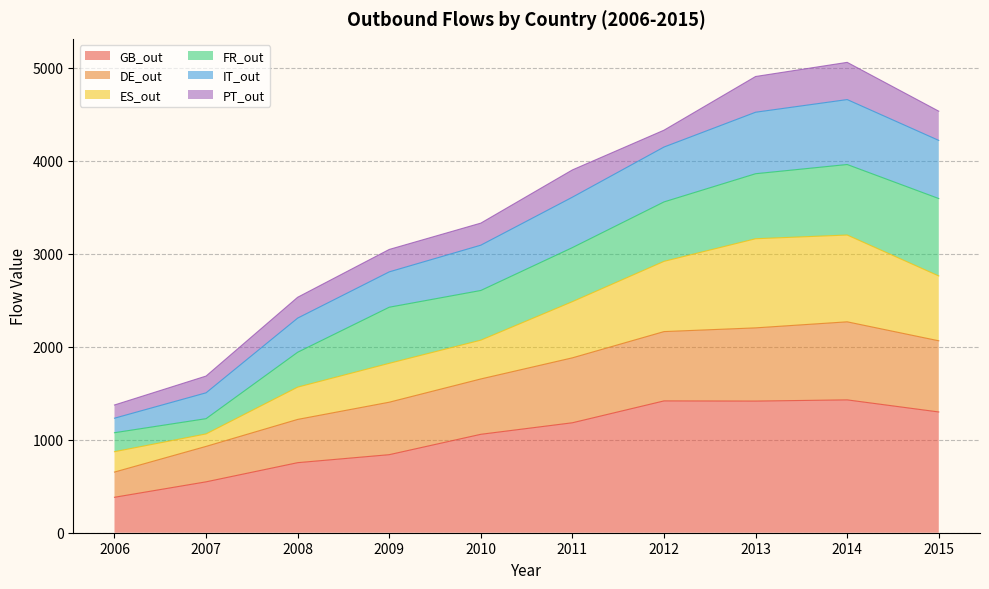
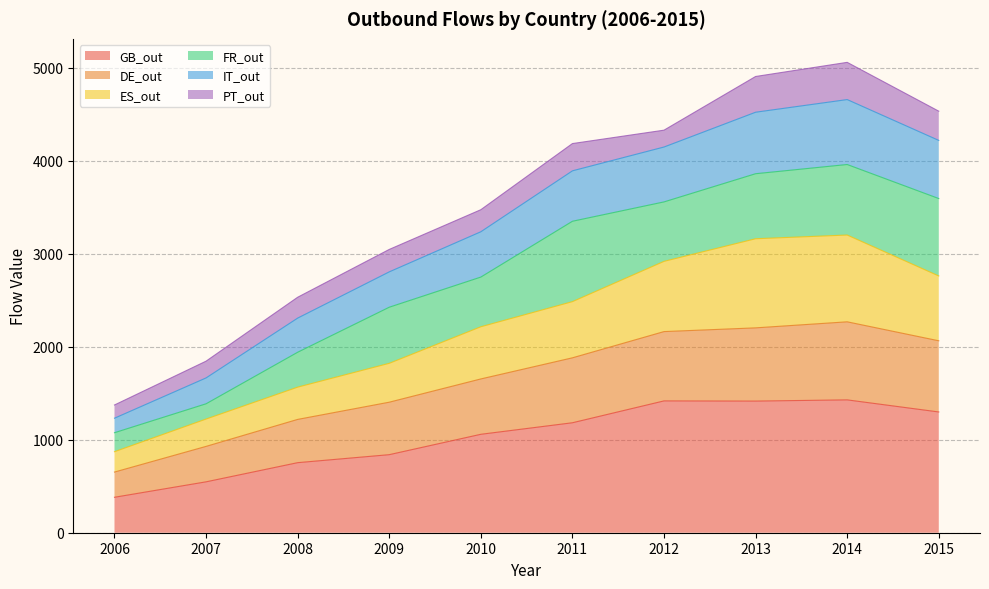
  {
    "ES_out": {
      "2006": 200,
-     "2007": 100,
+     "2007": 300,
      "2008": 300,
      "2009": 400,
-     "2010": 400,
+     "2010": 600,
      "2011": 600,
      "2012": 800,
      "2013": 1000,
      "2014": 900,
      "2015": 700
    },
    "FR_out": {
      "2006": 200,
      "2007": 200,
      "2008": 400,
      "2009": 600,
      "2010": 500,
-     "2011": 600,
+     "2011": 900,
      "2012": 600,
      "2013": 700,
      "2014": 800,
      "2015": 800
    },
    "IT_out": {
      "2006": 200,
      "2007": 300,
      "2008": 400,
      "2009": 400,
      "2010": 500,
      "2011": 500,
      "2012": 600,
      "2013": 700,
      "2014": 700,
      "2015": 600
    },
    "PT_out": {
      "2006": 100,
      "2007": 200,
      "2008": 200,
      "2009": 200,
      "2010": 200,
      "2011": 300,
      "2012": 200,
      "2013": 400,
      "2014": 400,
      "2015": 300
    }
  }
